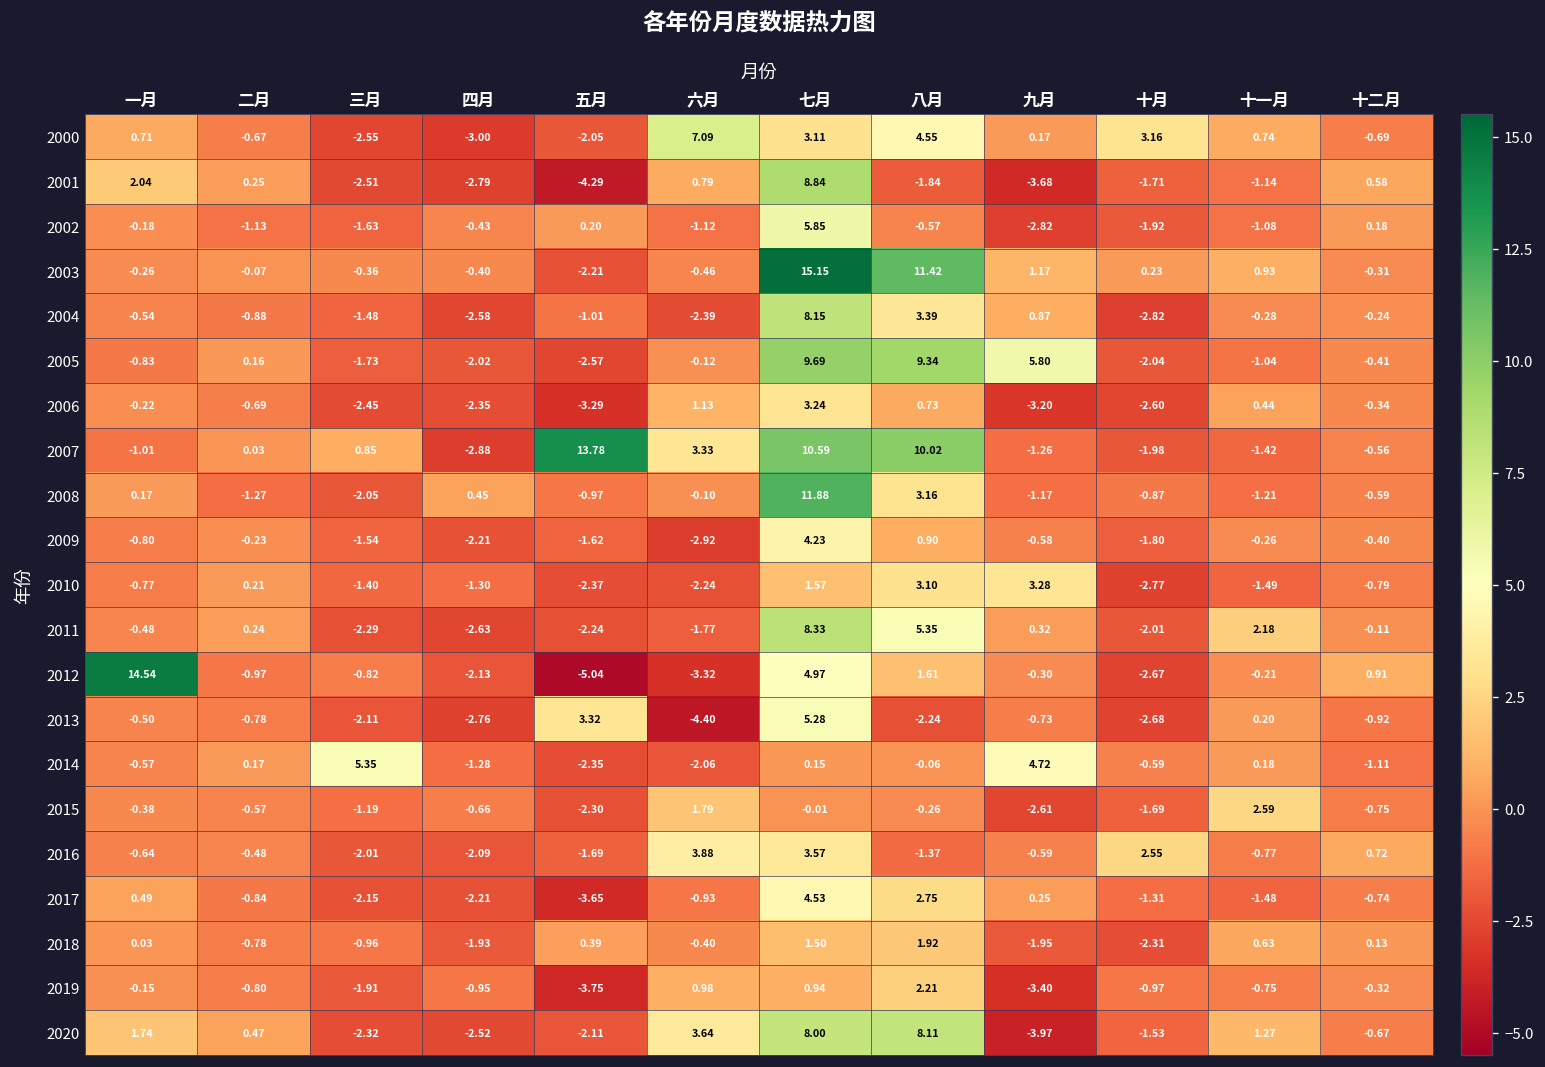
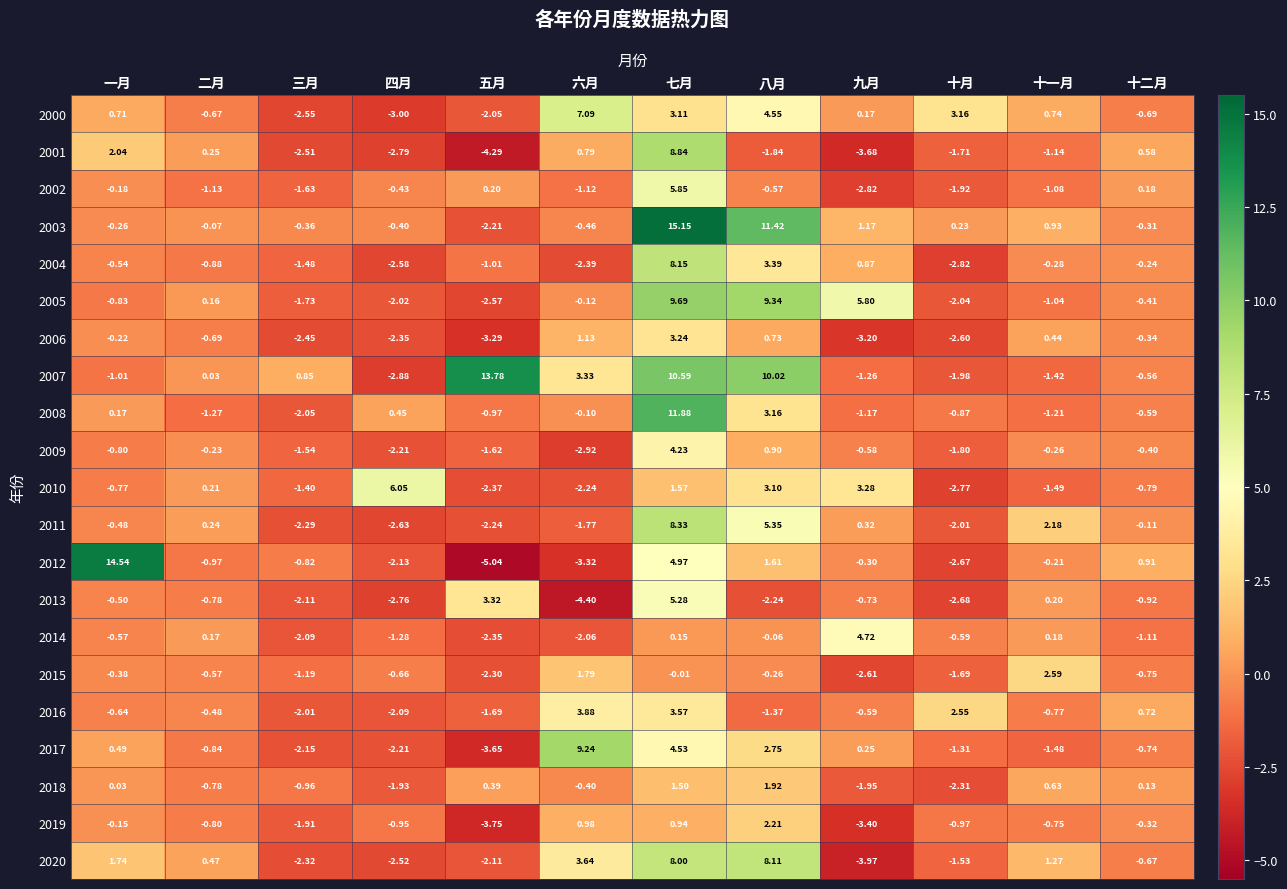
  {
    "2010": {
      "一月": -0.77,
      "二月": 0.21,
      "三月": -1.40,
-     "四月": -1.30,
+     "四月": 6.05,
      "五月": -2.37,
      "六月": -2.24,
      "七月": 1.57,
      "八月": 3.10,
      "九月": 3.28,
      "十月": -2.77,
      "十一月": -1.49,
      "十二月": -0.79
    },
    "2014": {
      "一月": -0.57,
      "二月": 0.17,
-     "三月": 5.35,
+     "三月": -2.09,
      "四月": -1.28,
      "五月": -2.35,
      "六月": -2.06,
      "七月": 0.15,
      "八月": -0.06,
      "九月": 4.72,
      "十月": -0.59,
      "十一月": 0.18,
      "十二月": -1.11
    },
    "2017": {
      "一月": 0.49,
      "二月": -0.84,
      "三月": -2.15,
      "四月": -2.21,
      "五月": -3.65,
-     "六月": -0.93,
+     "六月": 9.24,
      "七月": 4.53,
      "八月": 2.75,
      "九月": 0.25,
      "十月": -1.31,
      "十一月": -1.48,
      "十二月": -0.74
    }
  }
